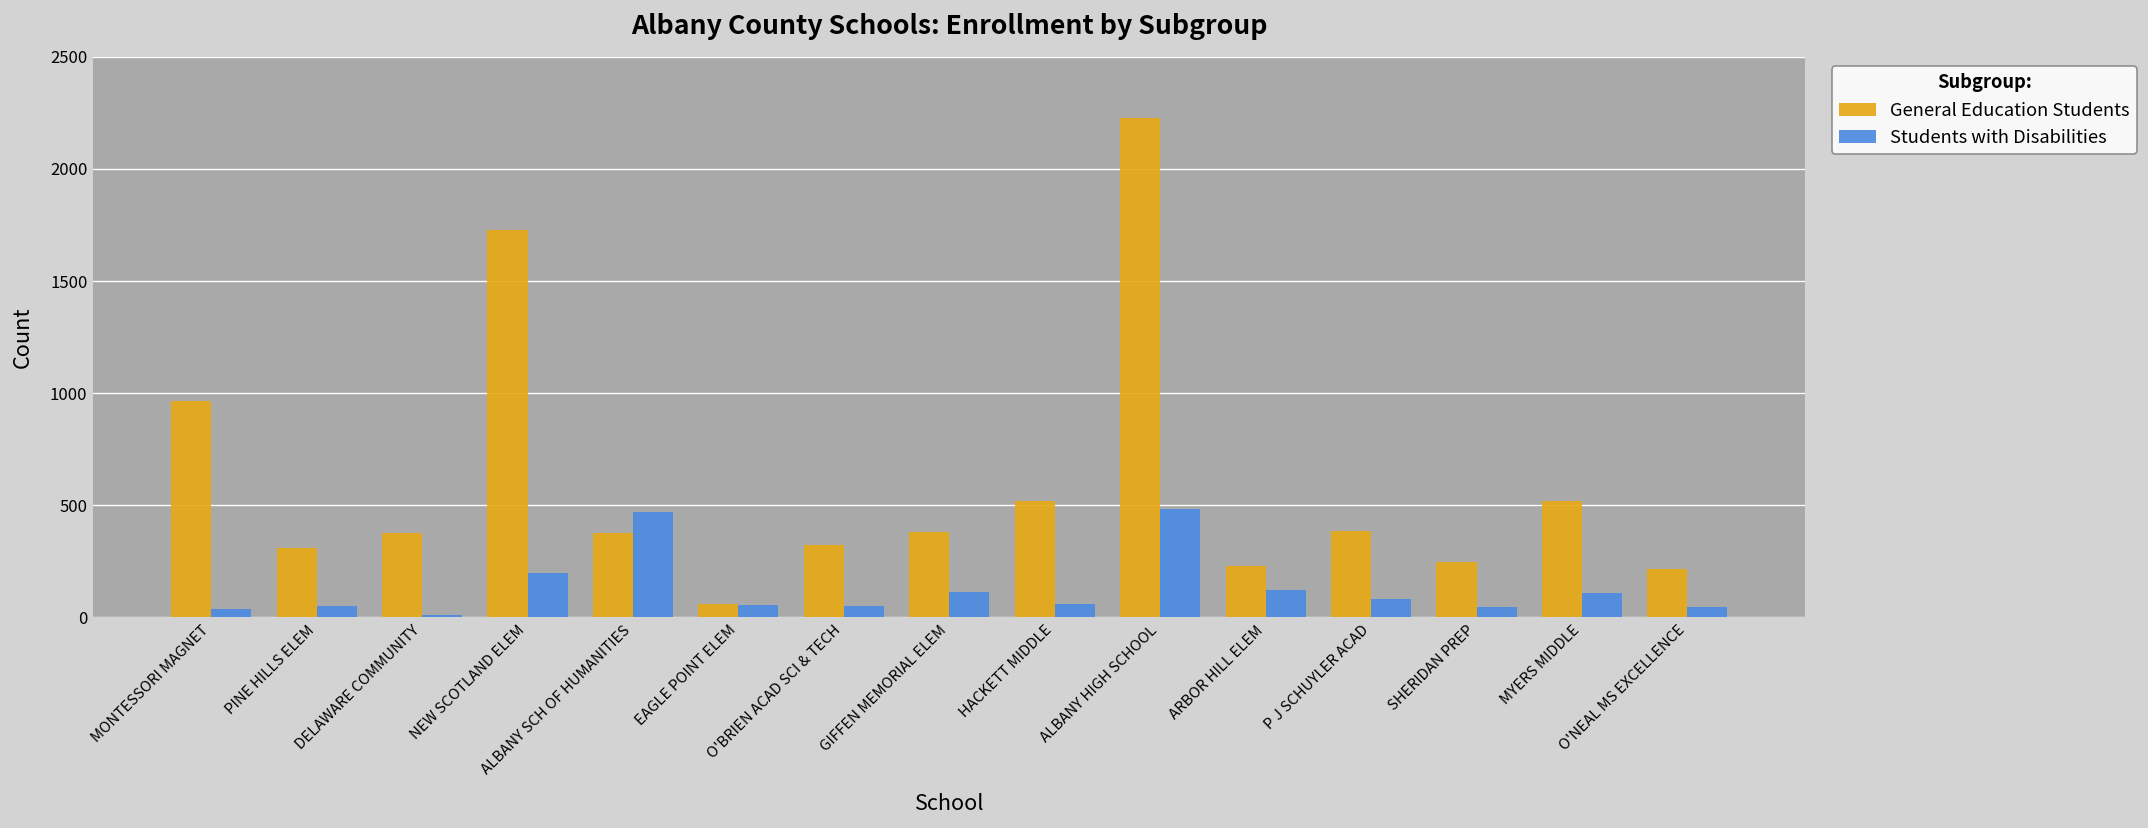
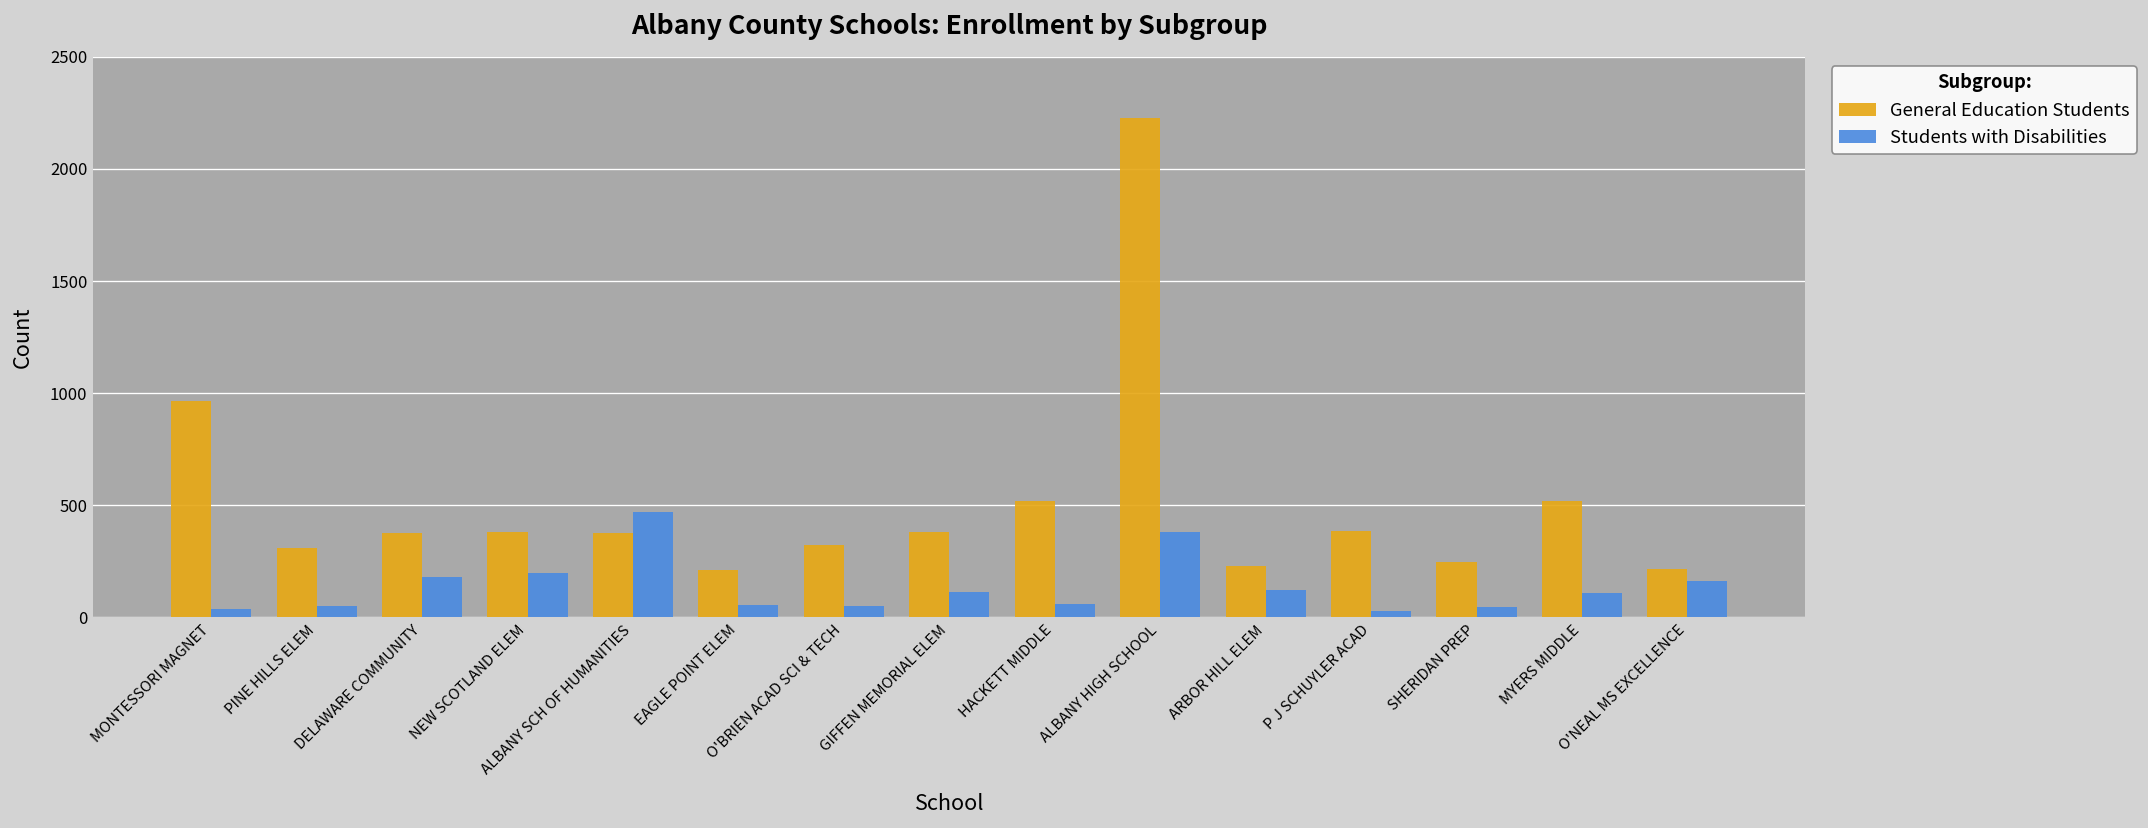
  {
    "General Education Students": {
      "MONTESSORI MAGNET": 970,
      "PINE HILLS ELEM": 310,
      "DELAWARE COMMUNITY": 370,
-     "NEW SCOTLAND ELEM": 1730,
+     "NEW SCOTLAND ELEM": 380,
      "ALBANY SCH OF HUMANITIES": 380,
-     "EAGLE POINT ELEM": 60,
+     "EAGLE POINT ELEM": 210,
      "O'BRIEN ACAD SCI & TECH": 320,
      "GIFFEN MEMORIAL ELEM": 380,
      "HACKETT MIDDLE": 520,
      "ALBANY HIGH SCHOOL": 2230,
      "ARBOR HILL ELEM": 230,
      "P J SCHUYLER ACAD": 390,
      "SHERIDAN PREP": 250,
      "MYERS MIDDLE": 520,
      "O'NEAL MS EXCELLENCE": 220
    },
    "Students with Disabilities": {
      "MONTESSORI MAGNET": 40,
      "PINE HILLS ELEM": 50,
-     "DELAWARE COMMUNITY": 10,
+     "DELAWARE COMMUNITY": 180,
      "NEW SCOTLAND ELEM": 200,
      "ALBANY SCH OF HUMANITIES": 470,
      "EAGLE POINT ELEM": 60,
      "O'BRIEN ACAD SCI & TECH": 50,
      "GIFFEN MEMORIAL ELEM": 110,
      "HACKETT MIDDLE": 60,
-     "ALBANY HIGH SCHOOL": 480,
+     "ALBANY HIGH SCHOOL": 380,
      "ARBOR HILL ELEM": 120,
-     "P J SCHUYLER ACAD": 80,
+     "P J SCHUYLER ACAD": 30,
      "SHERIDAN PREP": 50,
      "MYERS MIDDLE": 110,
-     "O'NEAL MS EXCELLENCE": 50
+     "O'NEAL MS EXCELLENCE": 160
    }
  }
